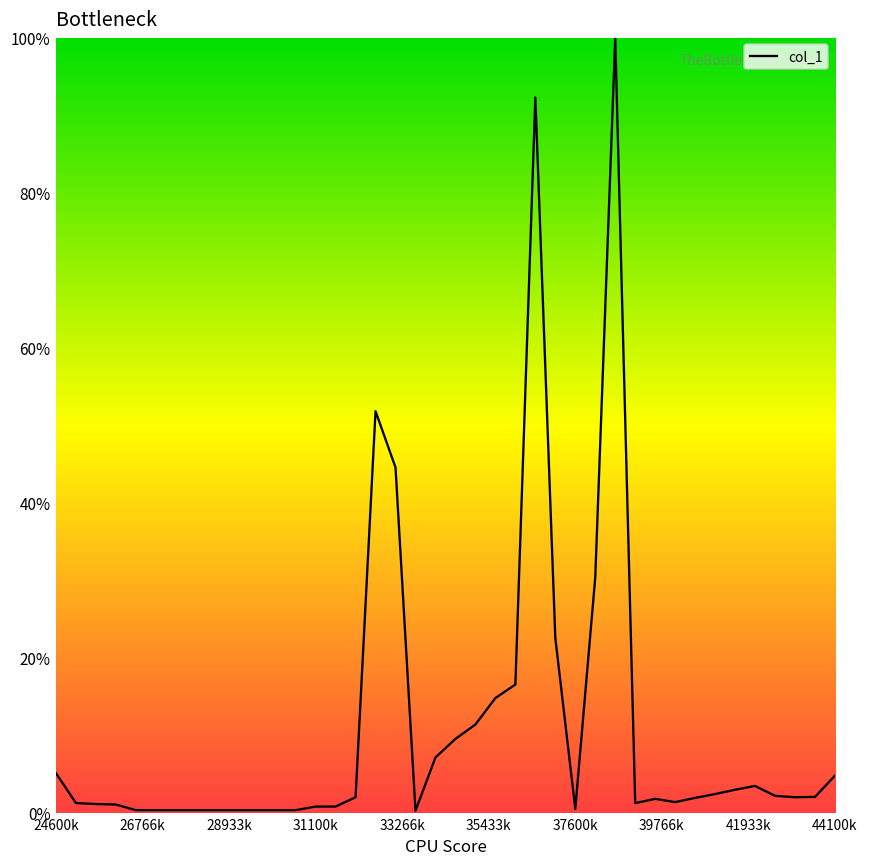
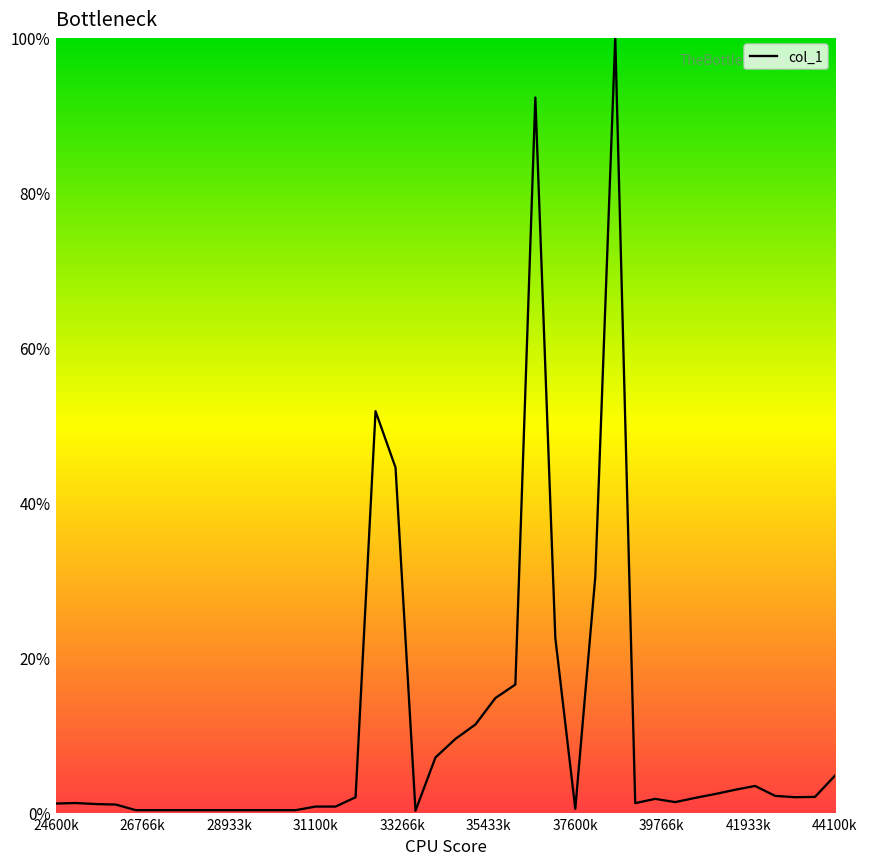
  {
-   "24600k": "5%",
+   "24600k": "1%",
    "31100k": "1%",
    "37600k": "0%",
    "44100k": "5%"
  }
